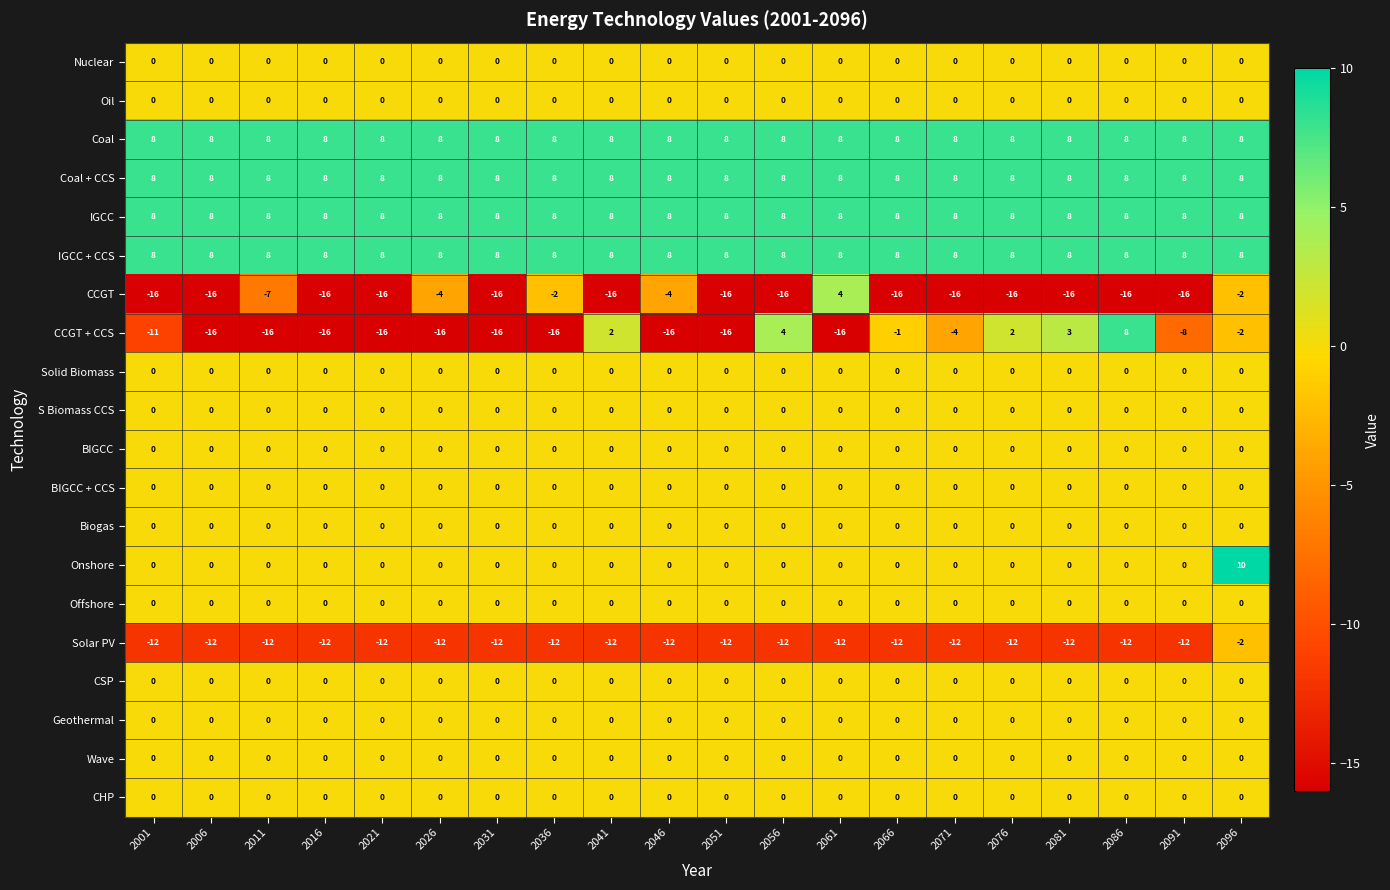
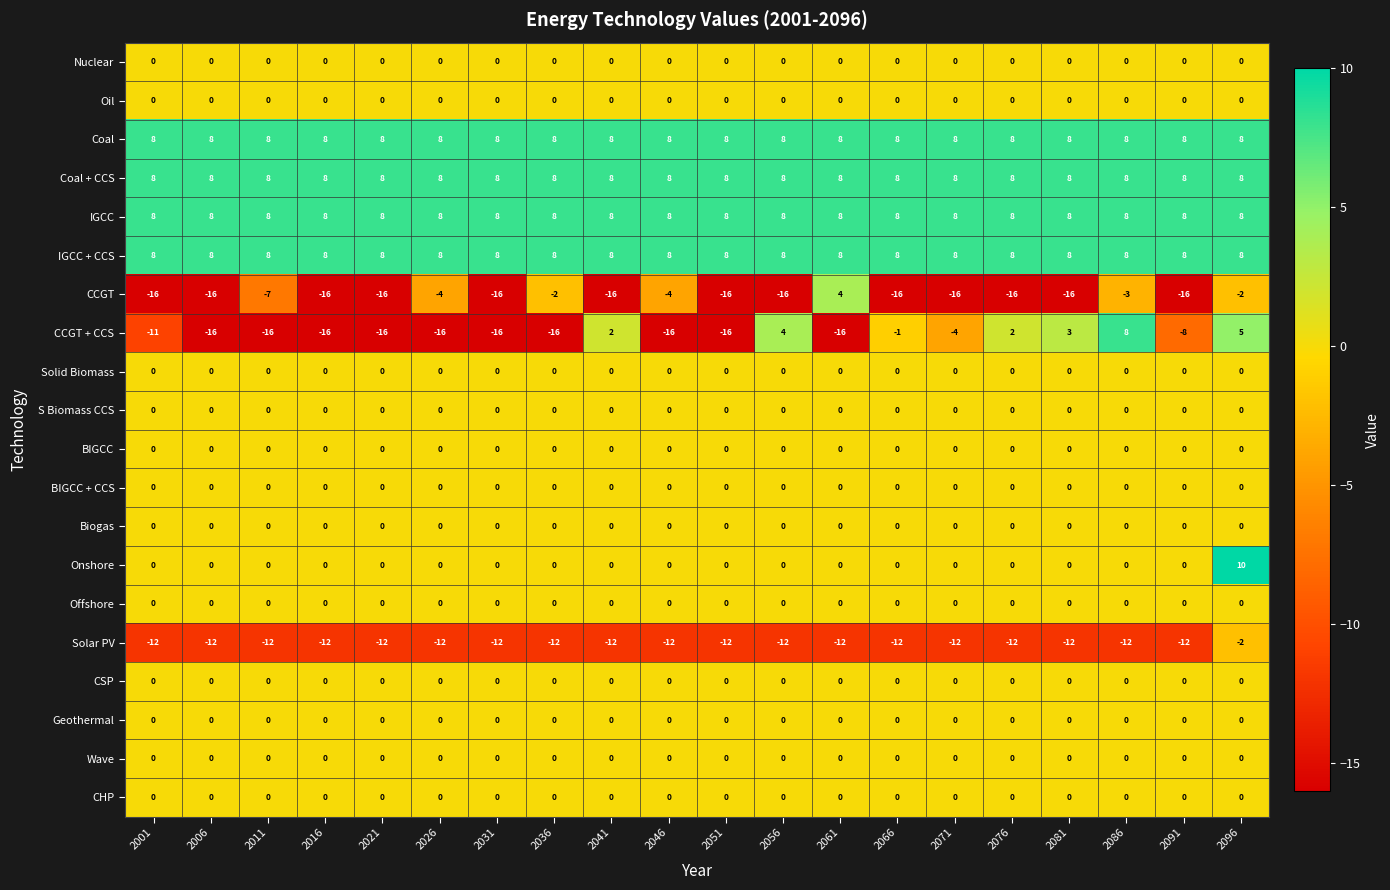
  {
    "CCGT": {
      "2001": -16,
      "2006": -16,
      "2011": -7,
      "2016": -16,
      "2021": -16,
      "2026": -4,
      "2031": -16,
      "2036": -2,
      "2041": -16,
      "2046": -4,
      "2051": -16,
      "2056": -16,
      "2061": 4,
      "2066": -16,
      "2071": -16,
      "2076": -16,
      "2081": -16,
-     "2086": -16,
+     "2086": -3,
      "2091": -16,
      "2096": -2
    },
    "CCGT + CCS": {
      "2001": -11,
      "2006": -16,
      "2011": -16,
      "2016": -16,
      "2021": -16,
      "2026": -16,
      "2031": -16,
      "2036": -16,
      "2041": 2,
      "2046": -16,
      "2051": -16,
      "2056": 4,
      "2061": -16,
      "2066": -1,
      "2071": -4,
      "2076": 2,
      "2081": 3,
      "2086": 8,
      "2091": -8,
-     "2096": -2
+     "2096": 5
    }
  }
